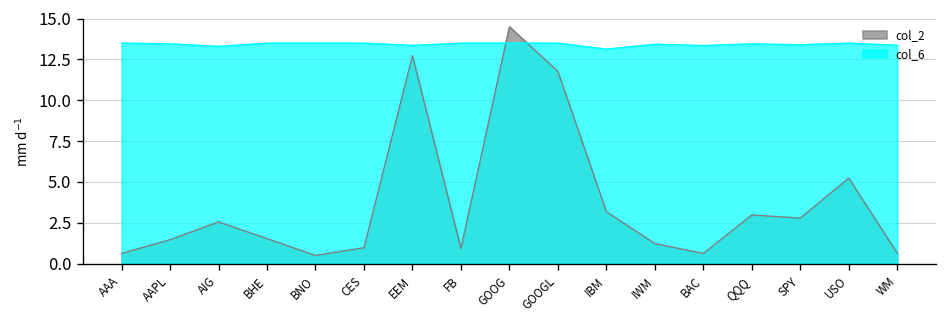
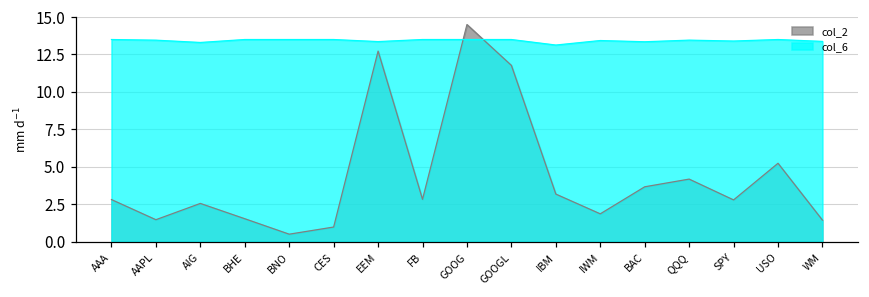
  {
    "col_2": {
-     "AAA": 0.6,
+     "AAA": 2.8,
      "AAPL": 1.5,
      "AIG": 2.6,
      "BHE": 1.5,
      "BNO": 0.5,
      "CES": 1.0,
      "EEM": 12.7,
-     "FB": 0.9,
+     "FB": 2.8,
      "GOOG": 14.5,
      "GOOGL": 11.8,
      "IBM": 3.2,
-     "IWM": 1.2,
-     "BAC": 0.6,
-     "QQQ": 3.0,
+     "IWM": 1.9,
+     "BAC": 3.7,
+     "QQQ": 4.2,
      "SPY": 2.8,
      "USO": 5.2,
-     "WM": 0.6
+     "WM": 1.4
    },
    "col_6": {
      "AAA": 13.5,
      "AAPL": 13.5,
      "AIG": 13.3,
      "BHE": 13.5,
      "BNO": 13.5,
      "CES": 13.5,
      "EEM": 13.4,
      "FB": 13.5,
      "GOOG": 13.5,
      "GOOGL": 13.5,
      "IBM": 13.1,
      "IWM": 13.4,
      "BAC": 13.4,
      "QQQ": 13.5,
      "SPY": 13.4,
      "USO": 13.5,
      "WM": 13.4
    }
  }
